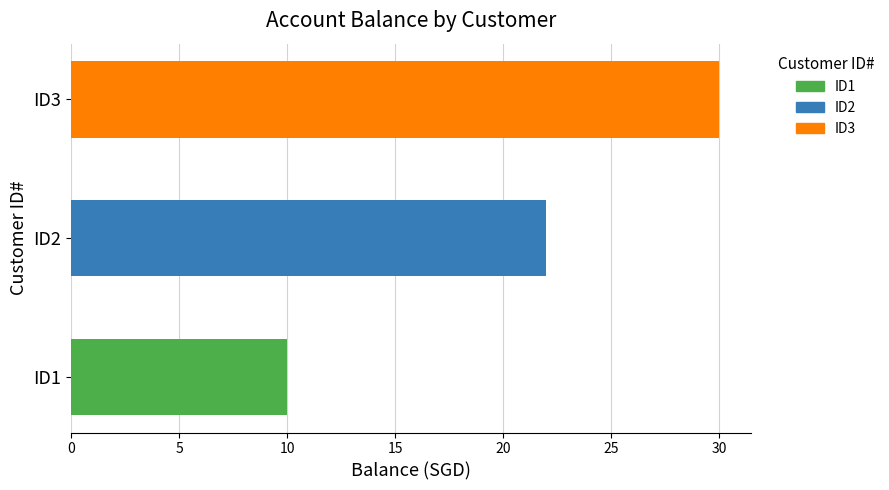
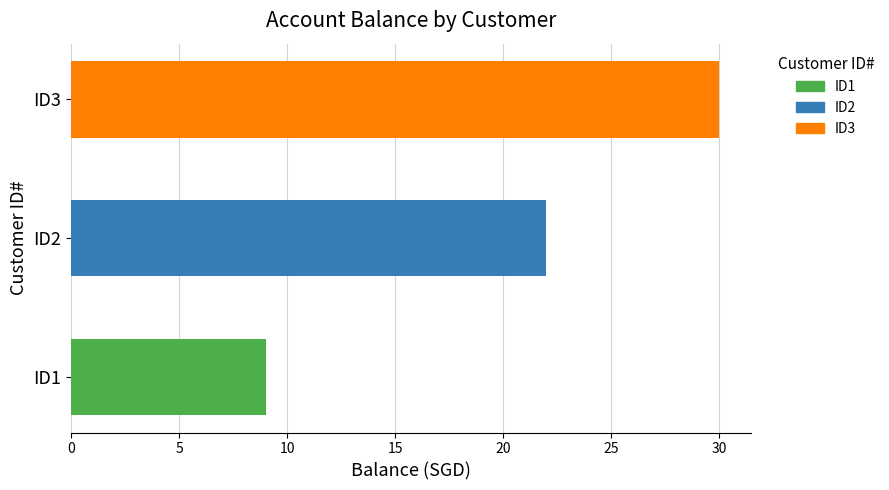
  {
    "ID3": 30,
    "ID2": 22,
-   "ID1": 10
+   "ID1": 9
  }
